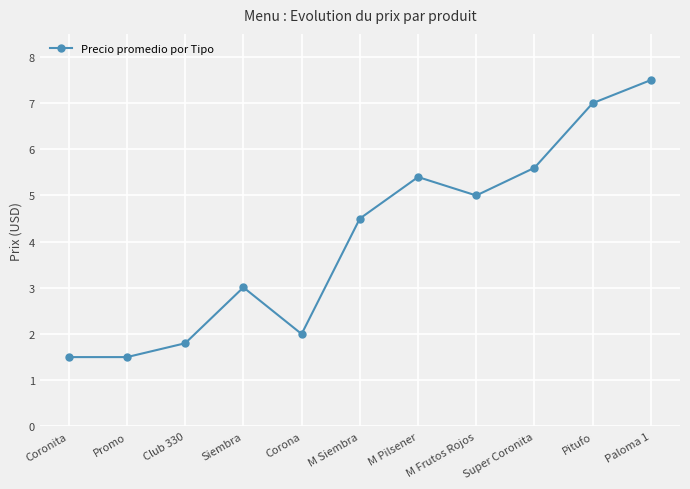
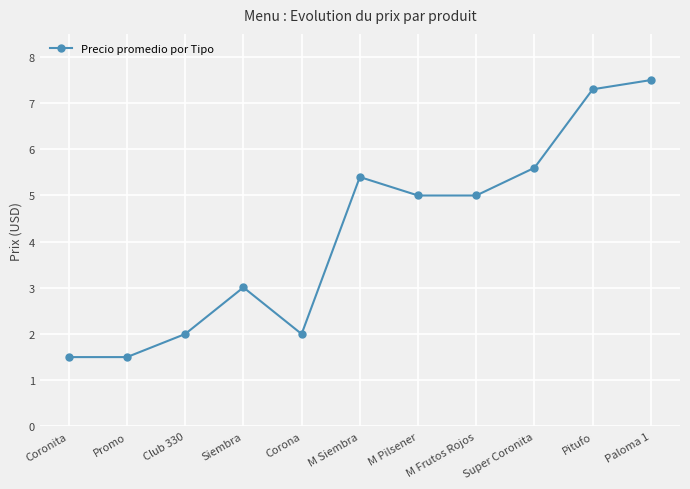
  {
    "Coronita": 1.5,
    "Promo": 1.5,
-   "Club 330": 1.8,
+   "Club 330": 2.0,
    "Siembra": 3.0,
    "Corona": 2.0,
-   "M Siembra": 4.5,
-   "M Pilsener": 5.4,
+   "M Siembra": 5.4,
+   "M Pilsener": 5.0,
    "M Frutos Rojos": 5.0,
    "Super Coronita": 5.6,
-   "Pitufo": 7.0,
+   "Pitufo": 7.3,
    "Paloma 1": 7.5
  }
